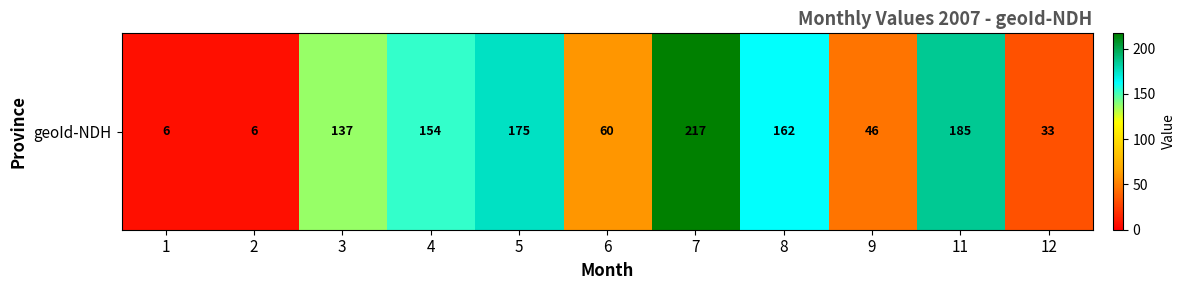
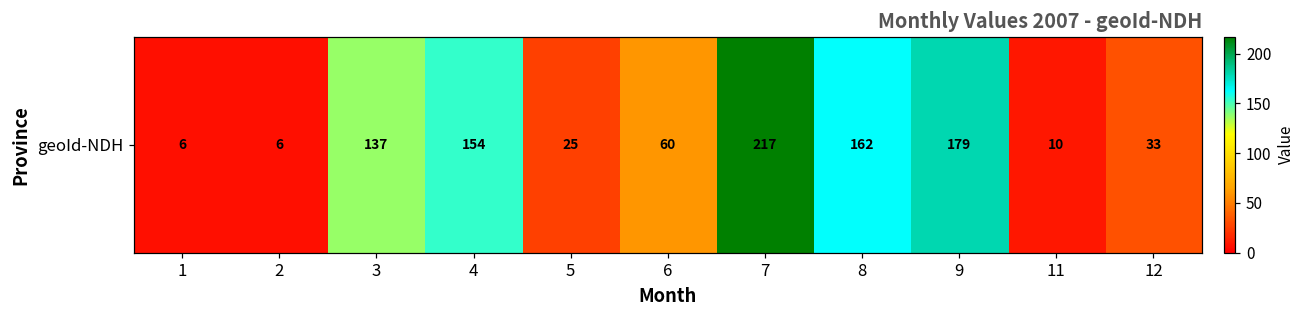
  {
    "geoId-NDH": {
      "1": 6,
      "2": 6,
      "3": 137,
      "4": 154,
-     "5": 175,
+     "5": 25,
      "6": 60,
      "7": 217,
      "8": 162,
-     "9": 46,
-     "11": 185,
+     "9": 179,
+     "11": 10,
      "12": 33
    }
  }
